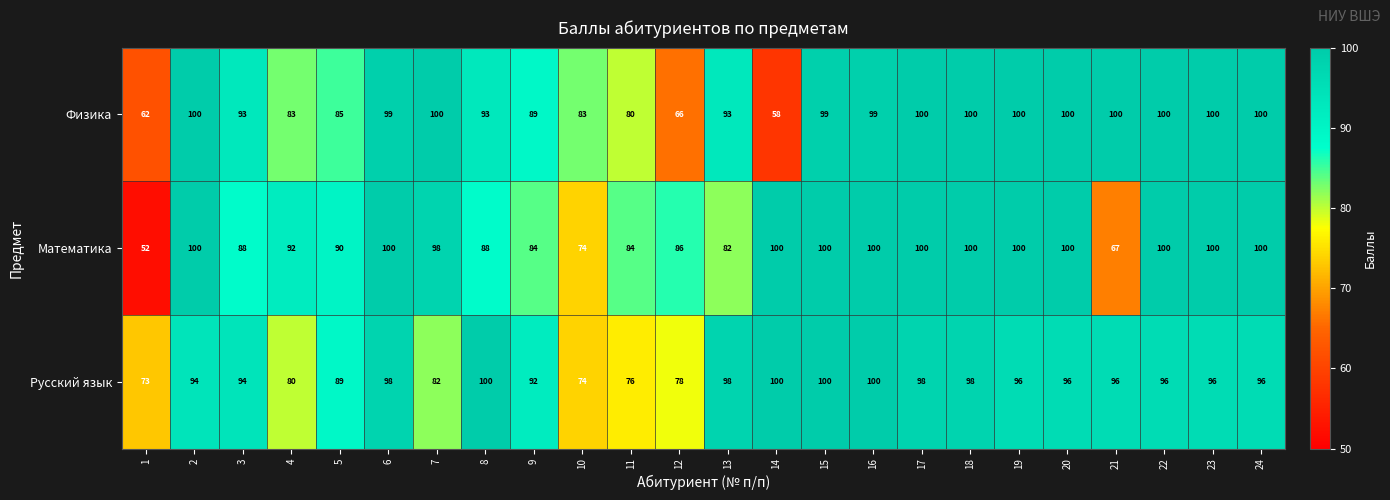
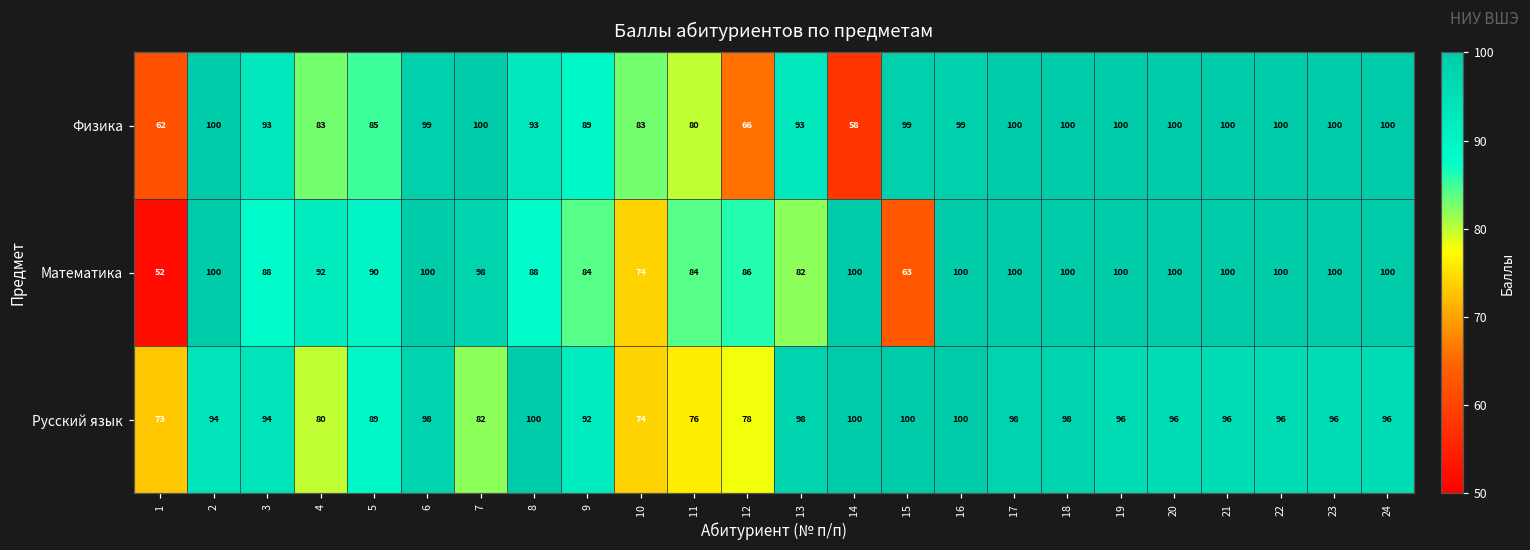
  {
    "Физика": {
      "1": 62,
      "2": 100,
      "3": 93,
      "4": 83,
      "5": 85,
      "6": 99,
      "7": 100,
      "8": 93,
      "9": 89,
      "10": 83,
      "11": 80,
      "12": 66,
      "13": 93,
      "14": 58,
      "15": 99,
      "16": 99,
      "17": 100,
      "18": 100,
      "19": 100,
      "20": 100,
      "21": 100,
      "22": 100,
      "23": 100,
      "24": 100
    },
    "Математика": {
      "1": 52,
      "2": 100,
      "3": 88,
      "4": 92,
      "5": 90,
      "6": 100,
      "7": 98,
      "8": 88,
      "9": 84,
      "10": 74,
      "11": 84,
      "12": 86,
      "13": 82,
      "14": 100,
-     "15": 100,
+     "15": 63,
      "16": 100,
      "17": 100,
      "18": 100,
      "19": 100,
      "20": 100,
-     "21": 67,
+     "21": 100,
      "22": 100,
      "23": 100,
      "24": 100
    },
    "Русский язык": {
      "1": 73,
      "2": 94,
      "3": 94,
      "4": 80,
      "5": 89,
      "6": 98,
      "7": 82,
      "8": 100,
      "9": 92,
      "10": 74,
      "11": 76,
      "12": 78,
      "13": 98,
      "14": 100,
      "15": 100,
      "16": 100,
      "17": 98,
      "18": 98,
      "19": 96,
      "20": 96,
      "21": 96,
      "22": 96,
      "23": 96,
      "24": 96
    }
  }
